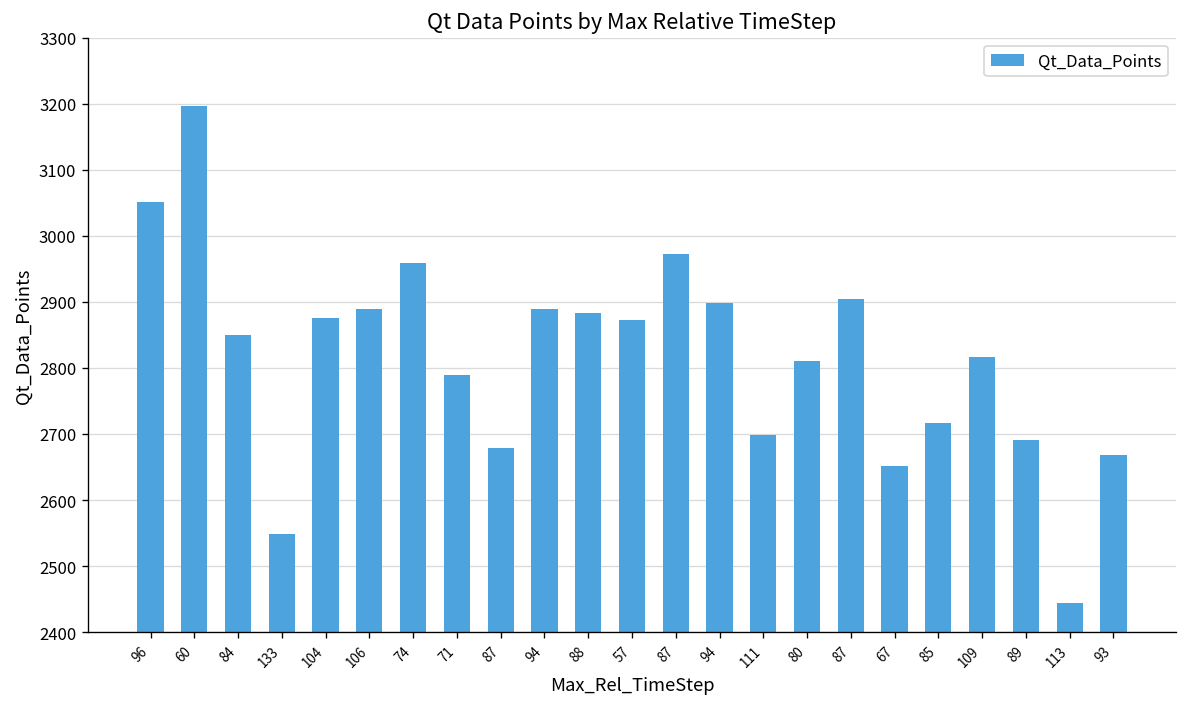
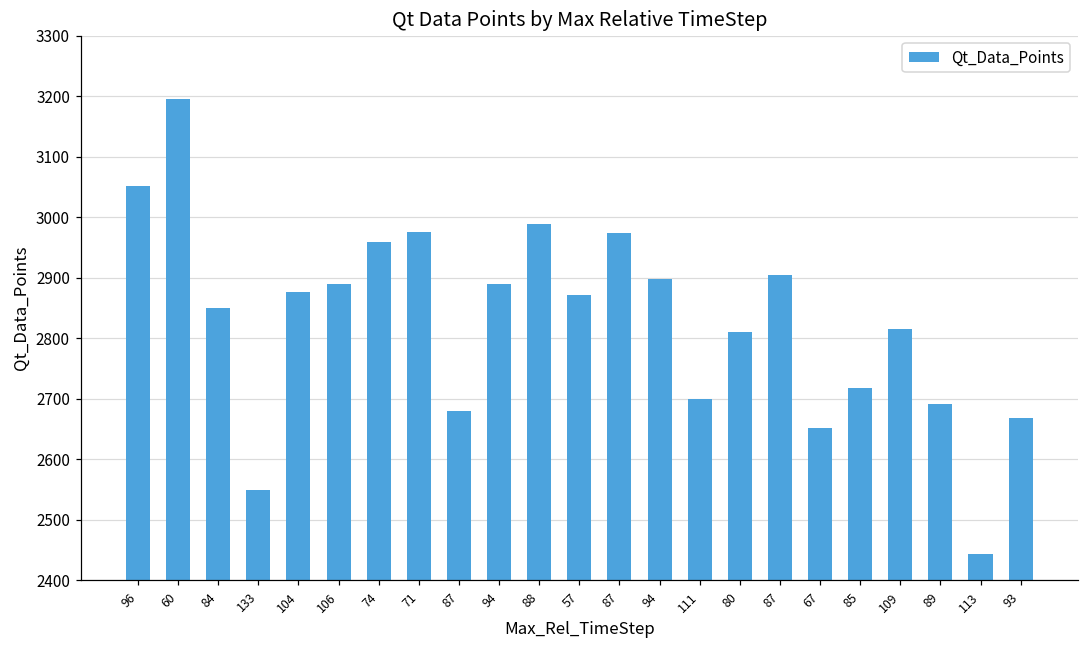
  {
    "96": 3050,
    "60": 3200,
    "84": 2850,
    "133": 2550,
    "104": 2880,
    "106": 2890,
    "74": 2960,
-   "71": 2790,
-   "88": 2880,
+   "71": 2980,
+   "88": 2990,
    "57": 2870,
    "111": 2700,
    "80": 2810,
    "67": 2650,
    "85": 2720,
    "109": 2820,
    "89": 2690,
    "113": 2440,
    "93": 2670
  }
